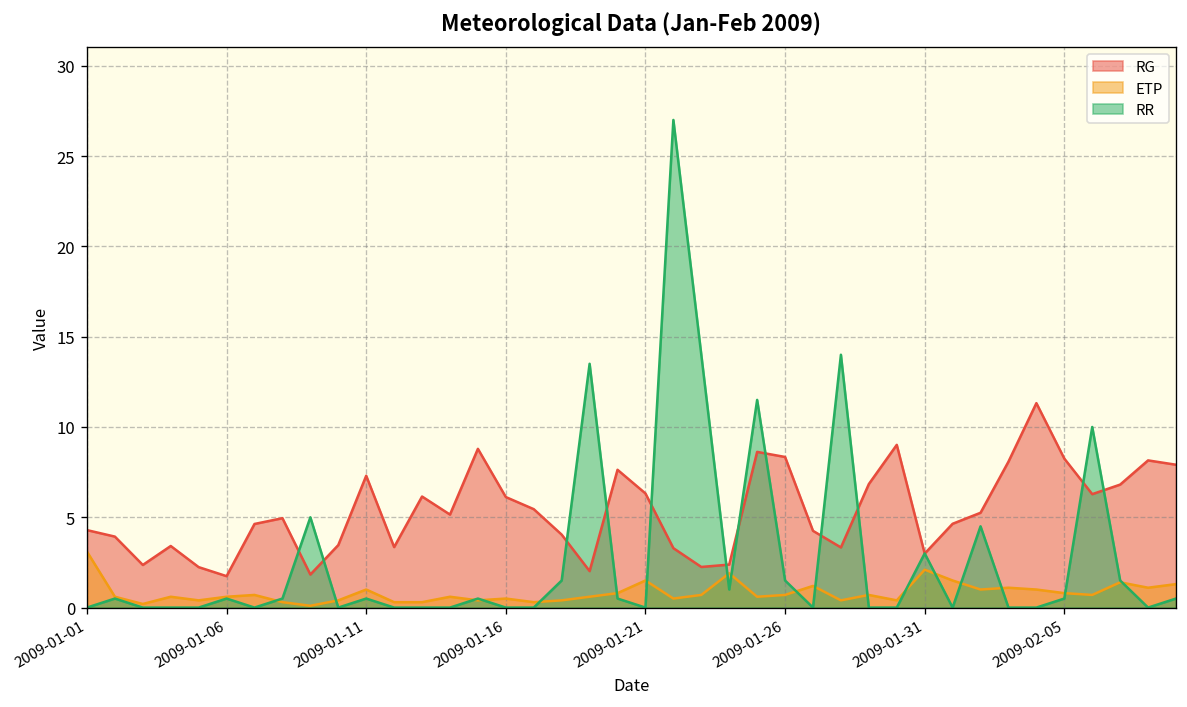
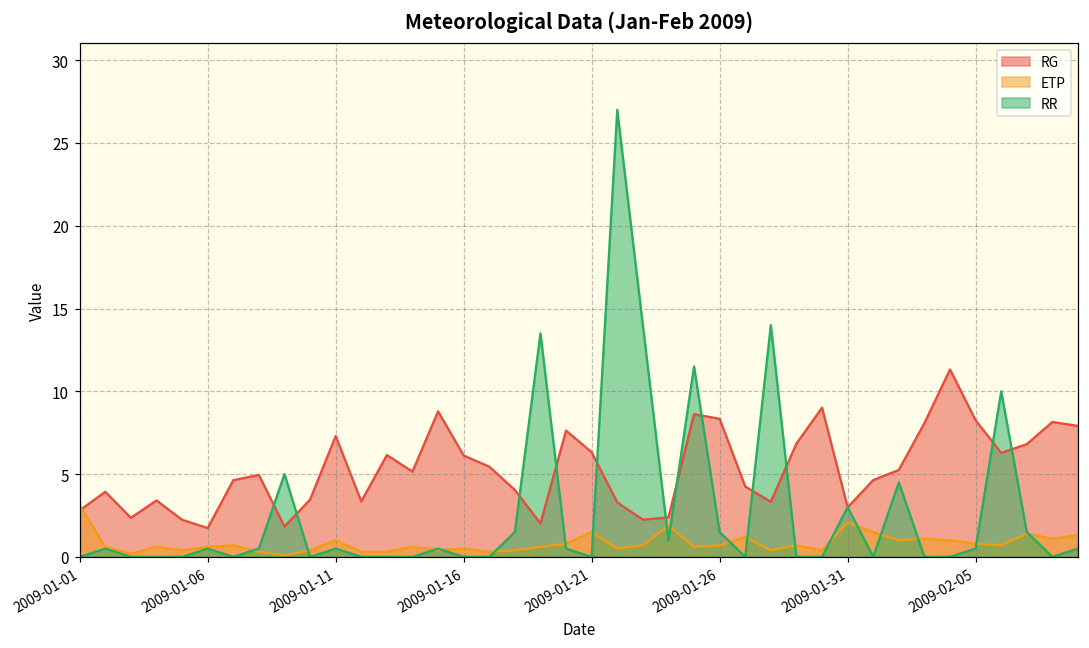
  {
    "RG": {
-     "2009-01-01": 4.3,
+     "2009-01-01": 2.8,
      "2009-01-06": 1.7,
      "2009-01-11": 7.3,
      "2009-01-16": 6.1,
      "2009-01-21": 6.3,
      "2009-01-26": 8.3,
      "2009-02-05": 8.3
    },
    "ETP": {
      "2009-01-01": 3.1,
      "2009-01-11": 1.0,
      "2009-01-16": 0.5,
      "2009-01-21": 1.5,
      "2009-01-26": 0.7,
      "2009-01-31": 2.1,
      "2009-02-05": 0.8
    },
    "RR": {
      "2009-01-01": 0.0,
      "2009-01-11": 0.5,
      "2009-01-16": 0.0,
      "2009-01-21": 0.0,
      "2009-01-26": 1.5,
      "2009-02-05": 0.5
    }
  }
